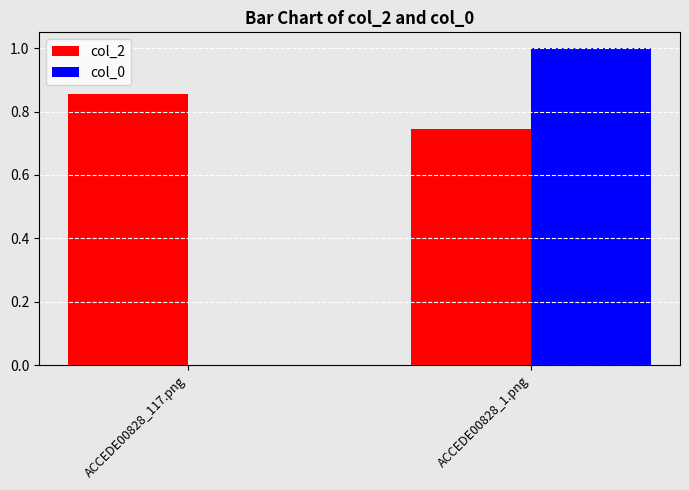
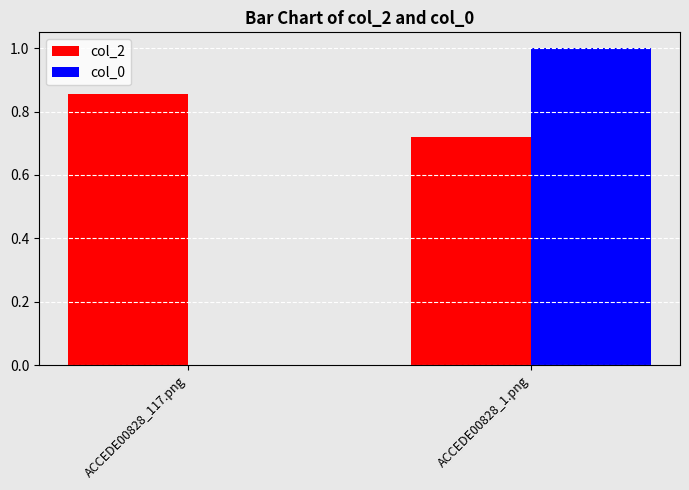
  {
    "col_2": {
      "ACCEDE00828_117.png": 0.86,
-     "ACCEDE00828_1.png": 0.74
+     "ACCEDE00828_1.png": 0.72
    },
    "col_0": {
      "ACCEDE00828_117.png": 0.00,
      "ACCEDE00828_1.png": 1.00
    }
  }
